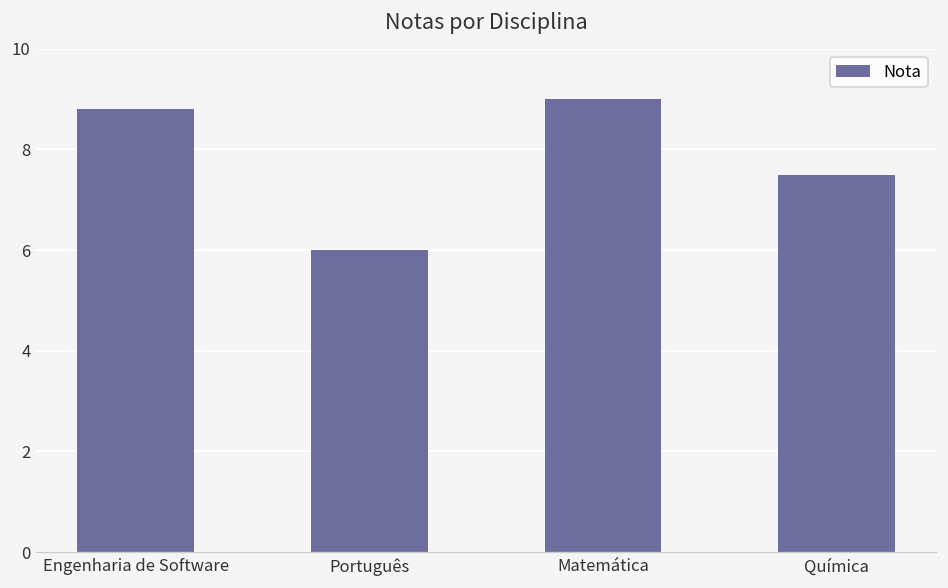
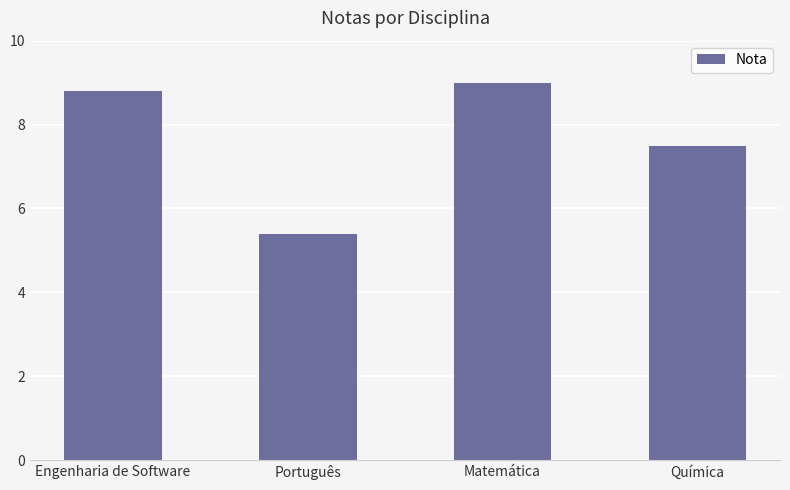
  {
    "Engenharia de Software": 8.8,
-   "Português": 6.0,
+   "Português": 5.4,
    "Matemática": 9.0,
    "Química": 7.5
  }
